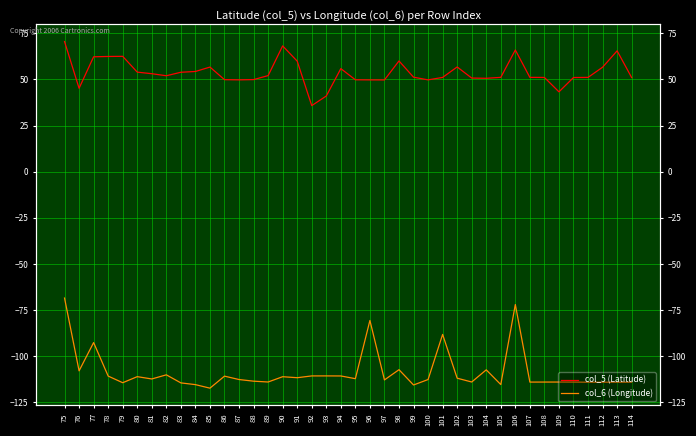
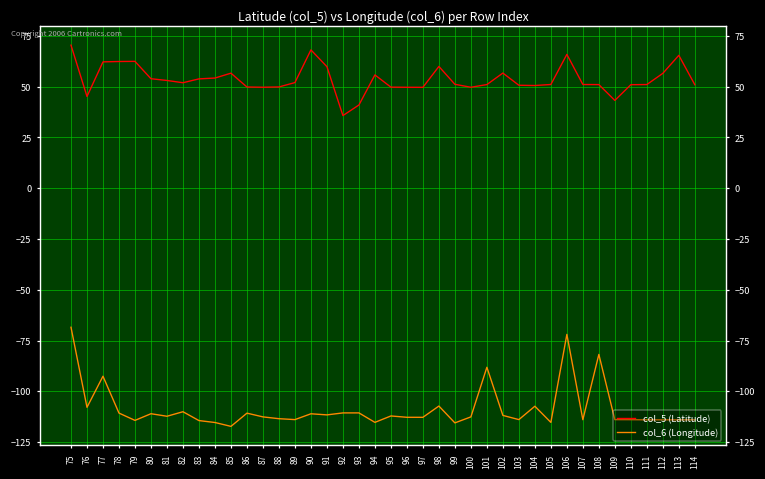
  {
    "col_5 (Latitude)": {
      "75": 70,
      "76": 45,
      "77": 62,
      "78": 62,
      "79": 62,
      "80": 54,
      "81": 53,
      "82": 52,
      "83": 54,
      "84": 54,
      "85": 57,
      "86": 50,
      "87": 50,
      "88": 50,
      "89": 52,
      "90": 68,
      "91": 60,
      "92": 36,
      "93": 41,
      "94": 56,
      "95": 50,
      "96": 50,
      "97": 50,
      "98": 60,
      "99": 51,
      "100": 50,
      "101": 51,
      "102": 57,
      "103": 51,
      "104": 51,
      "105": 51,
      "106": 66,
      "107": 51,
      "108": 51,
      "109": 43,
      "110": 51,
      "111": 51,
      "112": 57,
      "113": 65,
      "114": 51
    },
    "col_6 (Longitude)": {
      "75": -68,
      "76": -108,
      "77": -93,
      "78": -111,
      "79": -114,
      "80": -111,
      "81": -112,
      "82": -110,
      "83": -114,
      "84": -115,
      "85": -117,
      "86": -111,
      "87": -113,
      "88": -114,
      "89": -114,
      "90": -111,
      "91": -112,
      "92": -111,
      "93": -111,
-     "94": -111,
+     "94": -115,
      "95": -112,
-     "96": -81,
+     "96": -113,
      "97": -113,
      "98": -107,
      "99": -116,
      "100": -113,
      "101": -88,
      "102": -112,
      "103": -114,
      "104": -107,
      "105": -115,
      "106": -72,
      "107": -114,
-     "108": -114
+     "108": -82
    }
  }
